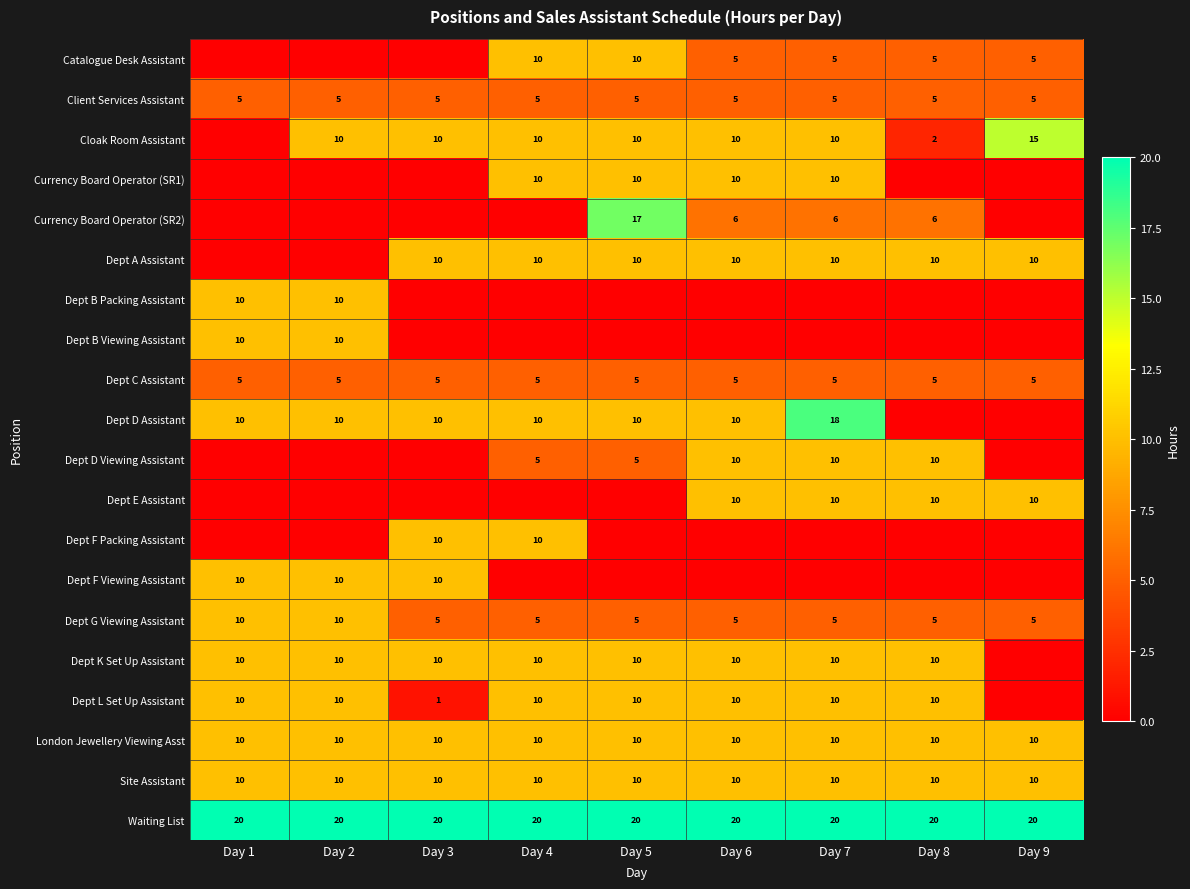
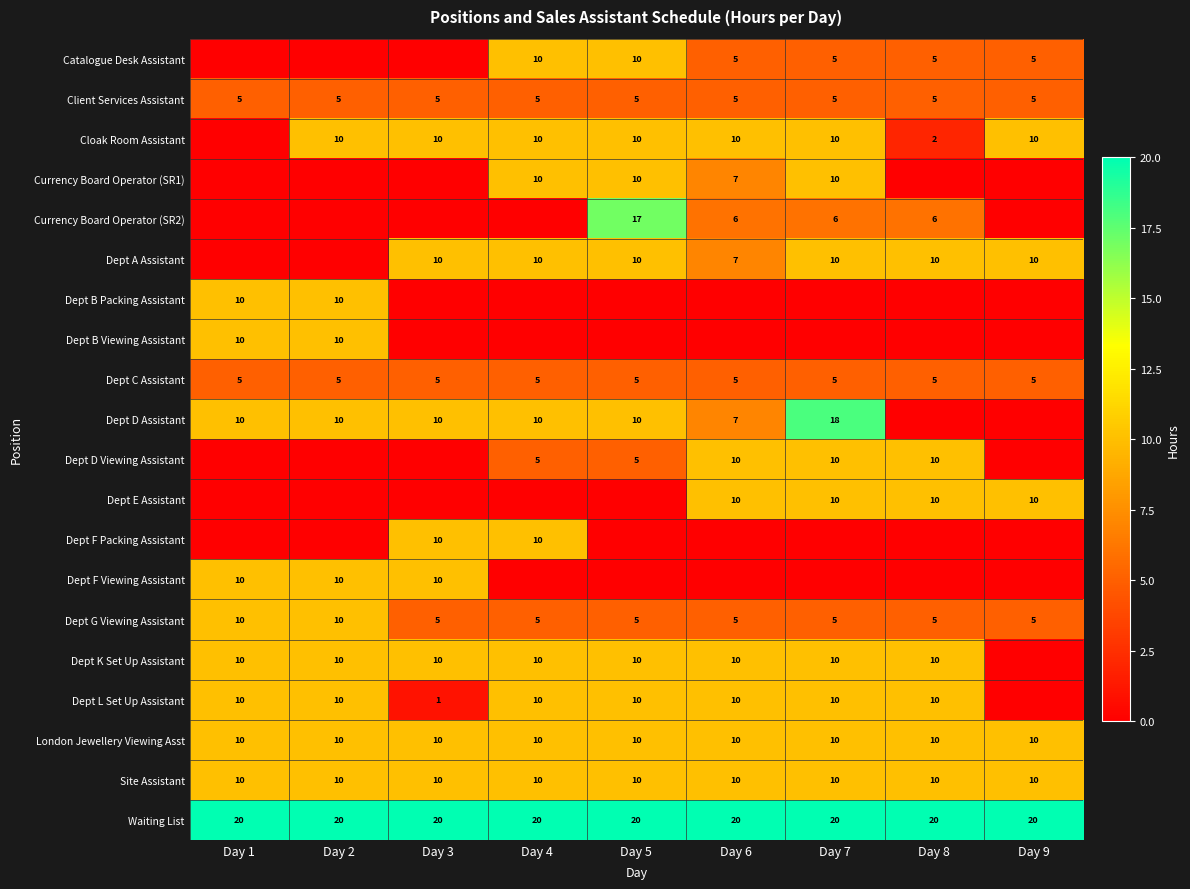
  {
    "Catalogue Desk Assistant": {
      "Day 4": 10,
      "Day 5": 10,
      "Day 6": 5,
      "Day 7": 5,
      "Day 8": 5,
      "Day 9": 5
    },
    "Client Services Assistant": {
      "Day 1": 5,
      "Day 2": 5,
      "Day 3": 5,
      "Day 4": 5,
      "Day 5": 5,
      "Day 6": 5,
      "Day 7": 5,
      "Day 8": 5,
      "Day 9": 5
    },
    "Cloak Room Assistant": {
      "Day 2": 10,
      "Day 3": 10,
      "Day 4": 10,
      "Day 5": 10,
      "Day 6": 10,
      "Day 7": 10,
      "Day 8": 2,
-     "Day 9": 15
+     "Day 9": 10
    },
    "Currency Board Operator (SR1)": {
      "Day 4": 10,
      "Day 5": 10,
-     "Day 6": 10,
+     "Day 6": 7,
      "Day 7": 10
    },
    "Currency Board Operator (SR2)": {
      "Day 5": 17,
      "Day 6": 6,
      "Day 7": 6,
      "Day 8": 6
    },
    "Dept A Assistant": {
      "Day 3": 10,
      "Day 4": 10,
      "Day 5": 10,
-     "Day 6": 10,
+     "Day 6": 7,
      "Day 7": 10,
      "Day 8": 10,
      "Day 9": 10
    },
    "Dept B Packing Assistant": {
      "Day 1": 10,
      "Day 2": 10
    },
    "Dept B Viewing Assistant": {
      "Day 1": 10,
      "Day 2": 10
    },
    "Dept C Assistant": {
      "Day 1": 5,
      "Day 2": 5,
      "Day 3": 5,
      "Day 4": 5,
      "Day 5": 5,
      "Day 6": 5,
      "Day 7": 5,
      "Day 8": 5,
      "Day 9": 5
    },
    "Dept D Assistant": {
      "Day 1": 10,
      "Day 2": 10,
      "Day 3": 10,
      "Day 4": 10,
      "Day 5": 10,
-     "Day 6": 10,
+     "Day 6": 7,
      "Day 7": 18
    },
    "Dept D Viewing Assistant": {
      "Day 4": 5,
      "Day 5": 5,
      "Day 6": 10,
      "Day 7": 10,
      "Day 8": 10
    },
    "Dept E Assistant": {
      "Day 6": 10,
      "Day 7": 10,
      "Day 8": 10,
      "Day 9": 10
    },
    "Dept F Packing Assistant": {
      "Day 3": 10,
      "Day 4": 10
    },
    "Dept F Viewing Assistant": {
      "Day 1": 10,
      "Day 2": 10,
      "Day 3": 10
    },
    "Dept G Viewing Assistant": {
      "Day 1": 10,
      "Day 2": 10,
      "Day 3": 5,
      "Day 4": 5,
      "Day 5": 5,
      "Day 6": 5,
      "Day 7": 5,
      "Day 8": 5,
      "Day 9": 5
    },
    "Dept K Set Up Assistant": {
      "Day 1": 10,
      "Day 2": 10,
      "Day 3": 10,
      "Day 4": 10,
      "Day 5": 10,
      "Day 6": 10,
      "Day 7": 10,
      "Day 8": 10
    },
    "Dept L Set Up Assistant": {
      "Day 1": 10,
      "Day 2": 10,
      "Day 3": 1,
      "Day 4": 10,
      "Day 5": 10,
      "Day 6": 10,
      "Day 7": 10,
      "Day 8": 10
    },
    "London Jewellery Viewing Asst": {
      "Day 1": 10,
      "Day 2": 10,
      "Day 3": 10,
      "Day 4": 10,
      "Day 5": 10,
      "Day 6": 10,
      "Day 7": 10,
      "Day 8": 10,
      "Day 9": 10
    },
    "Site Assistant": {
      "Day 1": 10,
      "Day 2": 10,
      "Day 3": 10,
      "Day 4": 10,
      "Day 5": 10,
      "Day 6": 10,
      "Day 7": 10,
      "Day 8": 10,
      "Day 9": 10
    },
    "Waiting List": {
      "Day 1": 20,
      "Day 2": 20,
      "Day 3": 20,
      "Day 4": 20,
      "Day 5": 20,
      "Day 6": 20,
      "Day 7": 20,
      "Day 8": 20,
      "Day 9": 20
    }
  }
